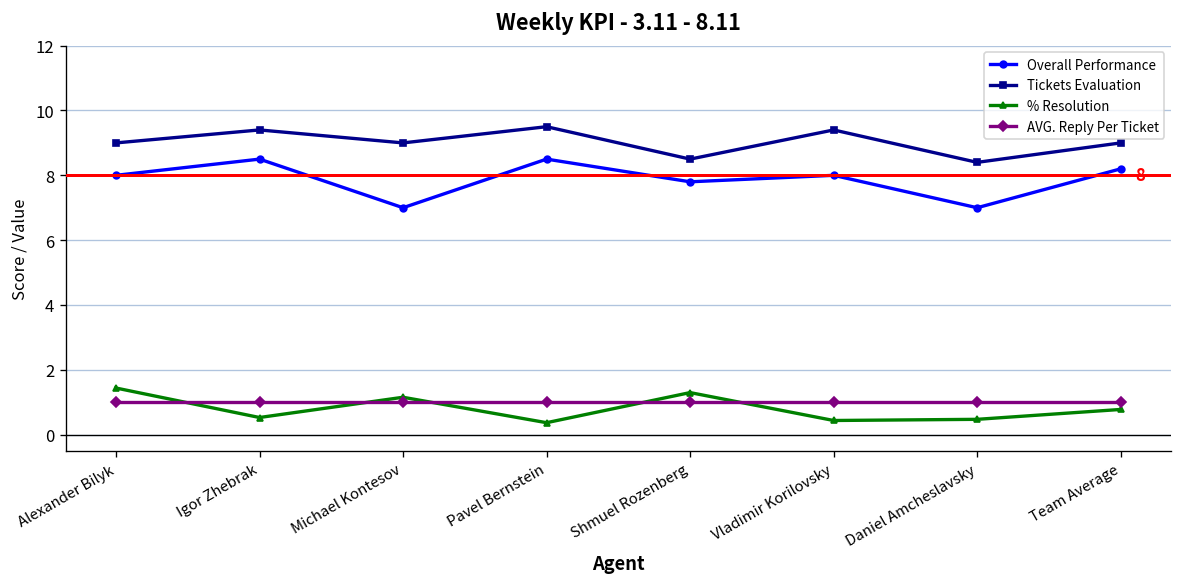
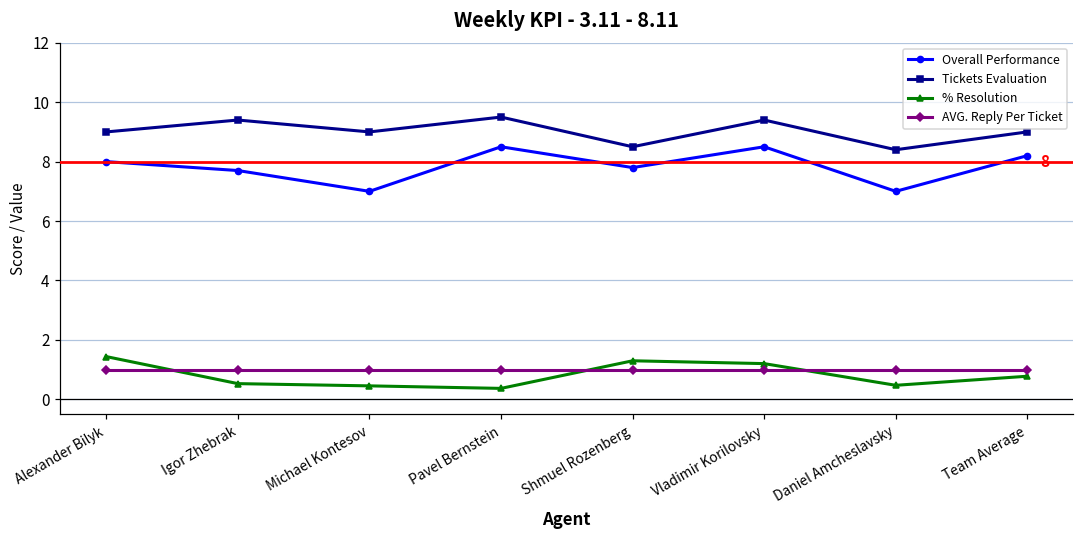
  {
    "Overall Performance": {
      "Alexander Bilyk": 8.0,
-     "Igor Zhebrak": 8.5,
+     "Igor Zhebrak": 7.7,
      "Michael Kontesov": 7.0,
      "Pavel Bernstein": 8.5,
      "Shmuel Rozenberg": 7.8,
-     "Vladimir Korilovsky": 8.0,
+     "Vladimir Korilovsky": 8.5,
      "Daniel Amcheslavsky": 7.0
    },
    "Tickets Evaluation": {
      "Alexander Bilyk": 9.0,
      "Igor Zhebrak": 9.4,
      "Michael Kontesov": 9.0,
      "Pavel Bernstein": 9.5,
      "Shmuel Rozenberg": 8.5,
      "Vladimir Korilovsky": 9.4,
      "Daniel Amcheslavsky": 8.4,
      "Team Average": 9.0
    },
    "% Resolution": {
      "Alexander Bilyk": 1.4,
      "Igor Zhebrak": 0.5,
-     "Michael Kontesov": 1.2,
+     "Michael Kontesov": 0.5,
      "Pavel Bernstein": 0.4,
      "Shmuel Rozenberg": 1.3,
-     "Vladimir Korilovsky": 0.4,
+     "Vladimir Korilovsky": 1.2,
      "Daniel Amcheslavsky": 0.5,
      "Team Average": 0.8
    },
    "AVG. Reply Per Ticket": {
      "Alexander Bilyk": 1.0,
      "Igor Zhebrak": 1.0,
      "Michael Kontesov": 1.0,
      "Pavel Bernstein": 1.0,
      "Shmuel Rozenberg": 1.0,
      "Vladimir Korilovsky": 1.0,
      "Daniel Amcheslavsky": 1.0,
      "Team Average": 1.0
    }
  }
